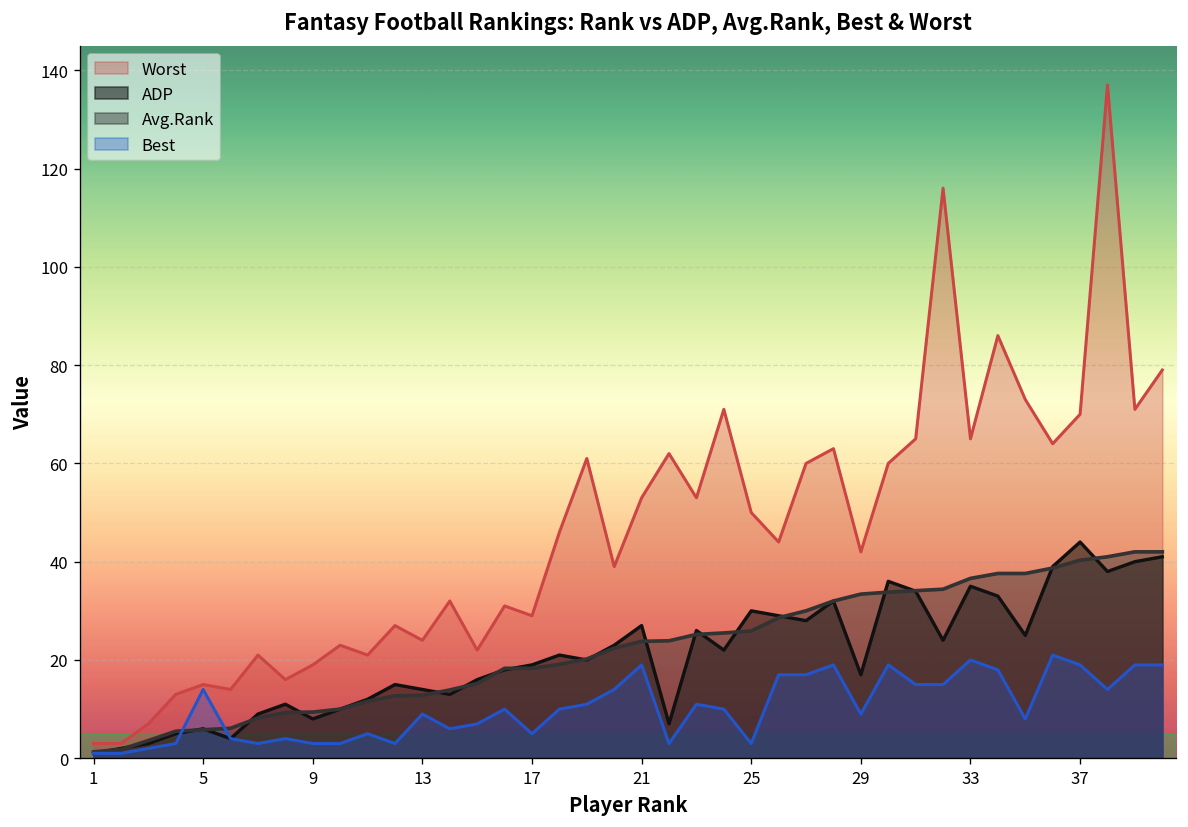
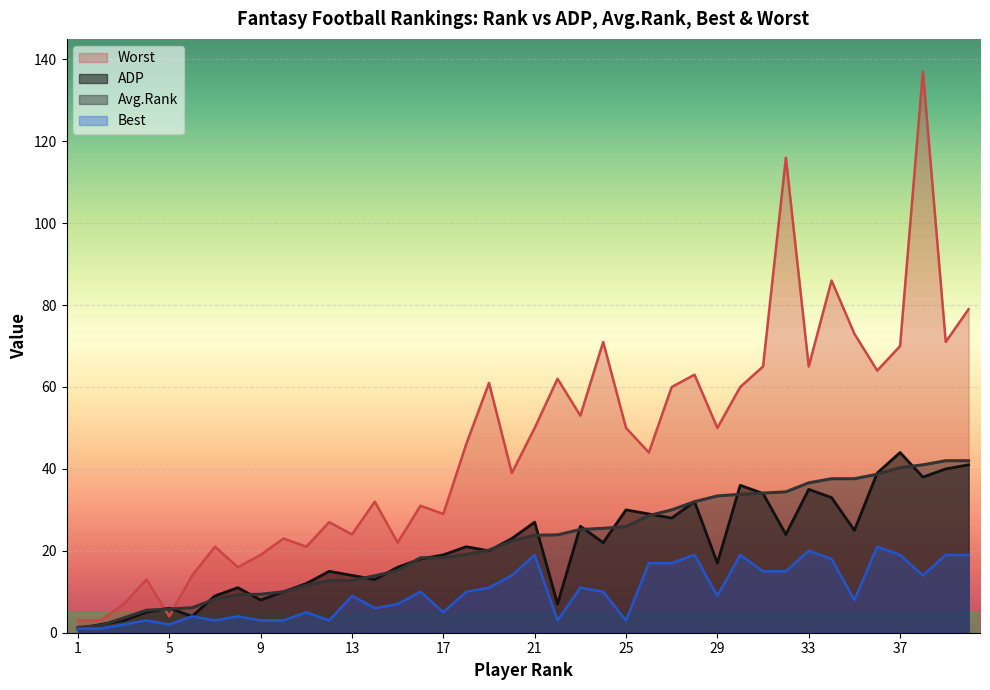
  {
    "Worst": {
      "1": 3,
-     "5": 15,
+     "5": 4,
      "9": 19,
      "13": 24,
      "17": 29,
-     "21": 53,
+     "21": 50,
      "25": 50,
-     "29": 42,
+     "29": 50,
      "33": 65,
      "37": 70
    },
    "Best": {
-     "5": 14,
+     "5": 2,
      "9": 3,
      "13": 9,
      "17": 5,
      "21": 19,
      "25": 3,
      "29": 9,
      "33": 20,
      "37": 19
    }
  }
